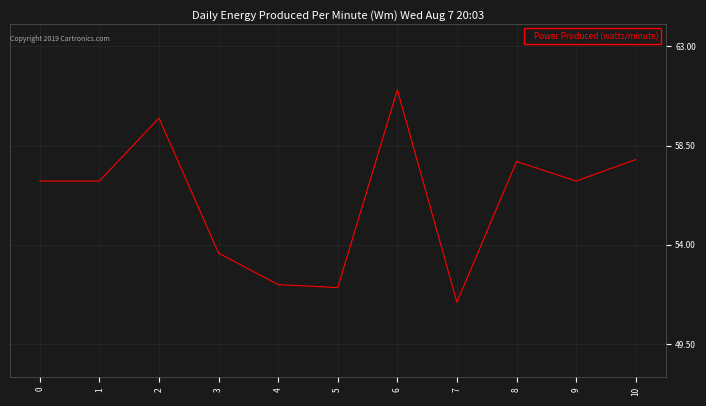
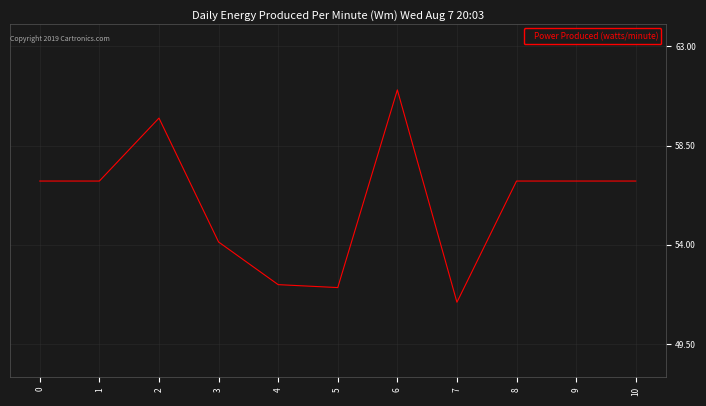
  {
    "0": 56.9,
    "1": 56.9,
    "2": 59.7,
-   "3": 53.6,
+   "3": 54.1,
    "4": 52.2,
    "5": 52.1,
    "6": 61.0,
    "7": 51.4,
-   "8": 57.8,
+   "8": 56.9,
    "9": 56.9,
-   "10": 57.9
+   "10": 56.9
  }
